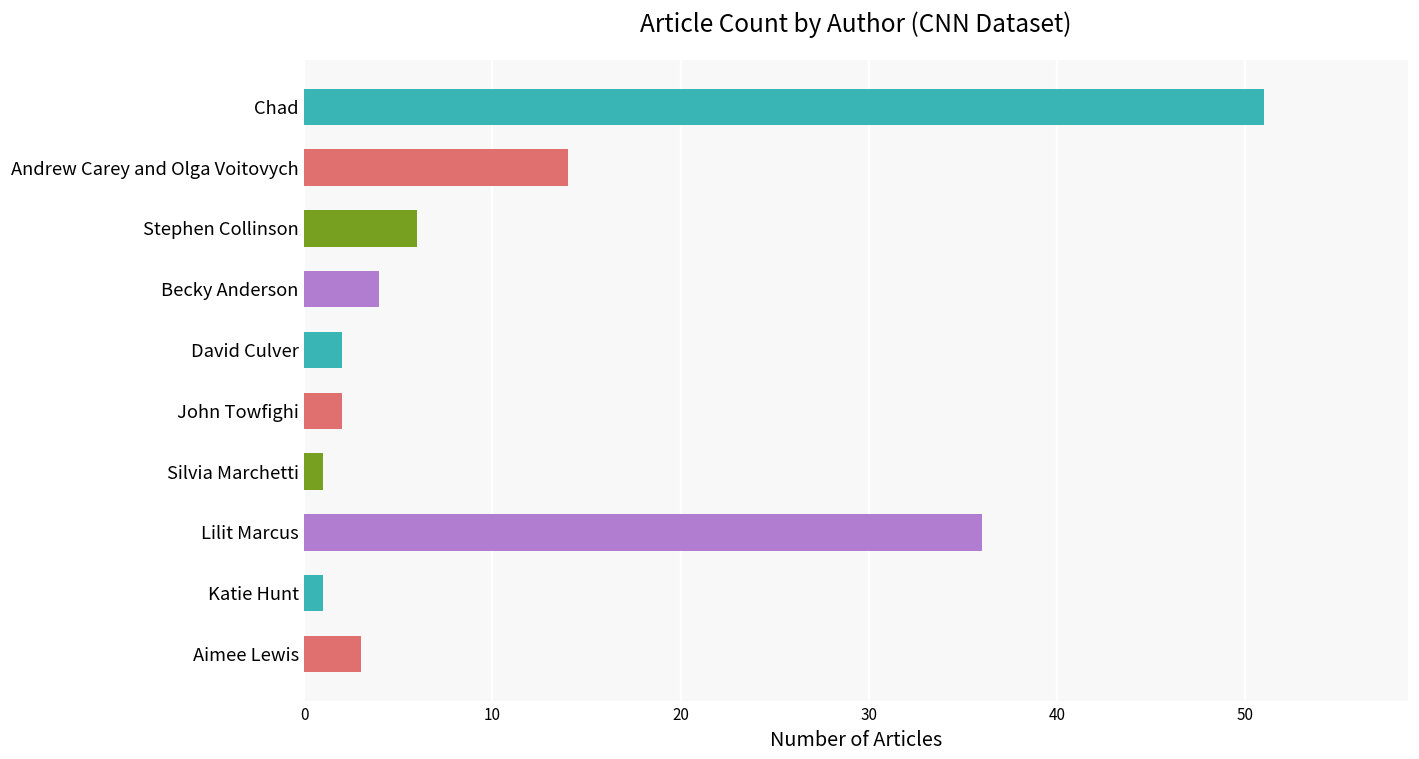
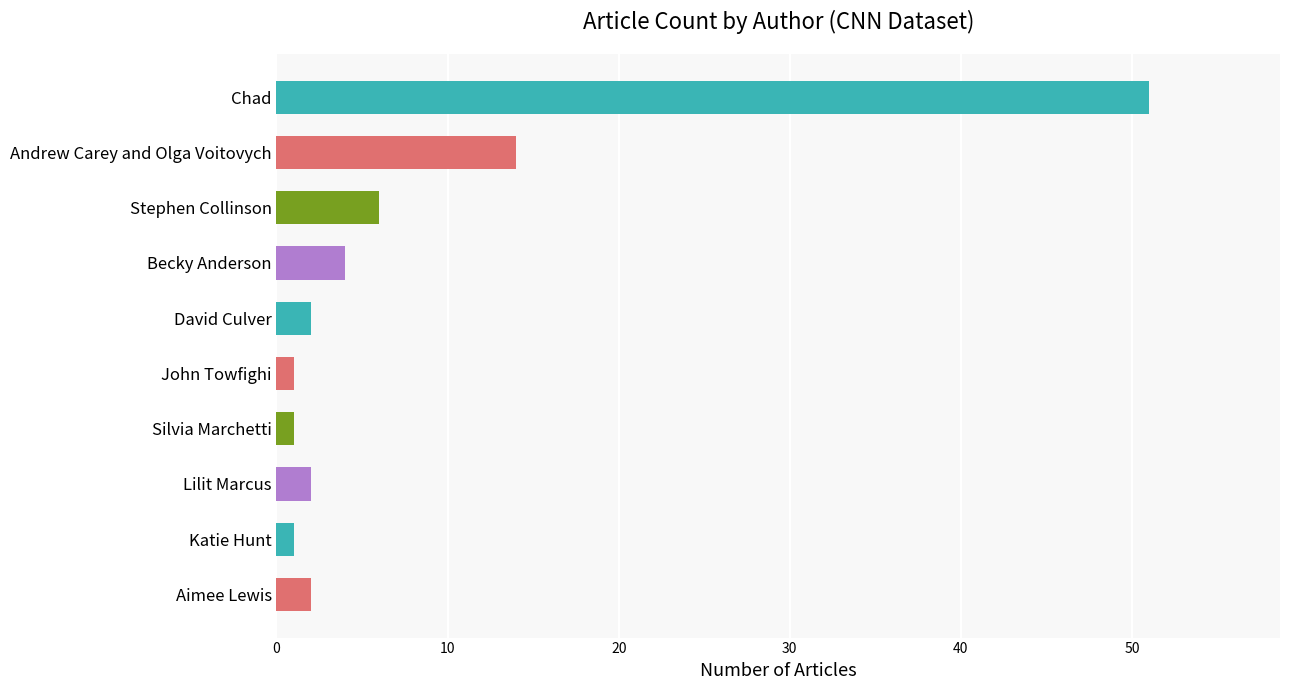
  {
    "Chad": 51,
    "Andrew Carey and Olga Voitovych": 14,
    "Stephen Collinson": 6,
    "Becky Anderson": 4,
    "David Culver": 2,
-   "John Towfighi": 2,
+   "John Towfighi": 1,
    "Silvia Marchetti": 1,
-   "Lilit Marcus": 36,
+   "Lilit Marcus": 2,
    "Katie Hunt": 1,
-   "Aimee Lewis": 3
+   "Aimee Lewis": 2
  }
